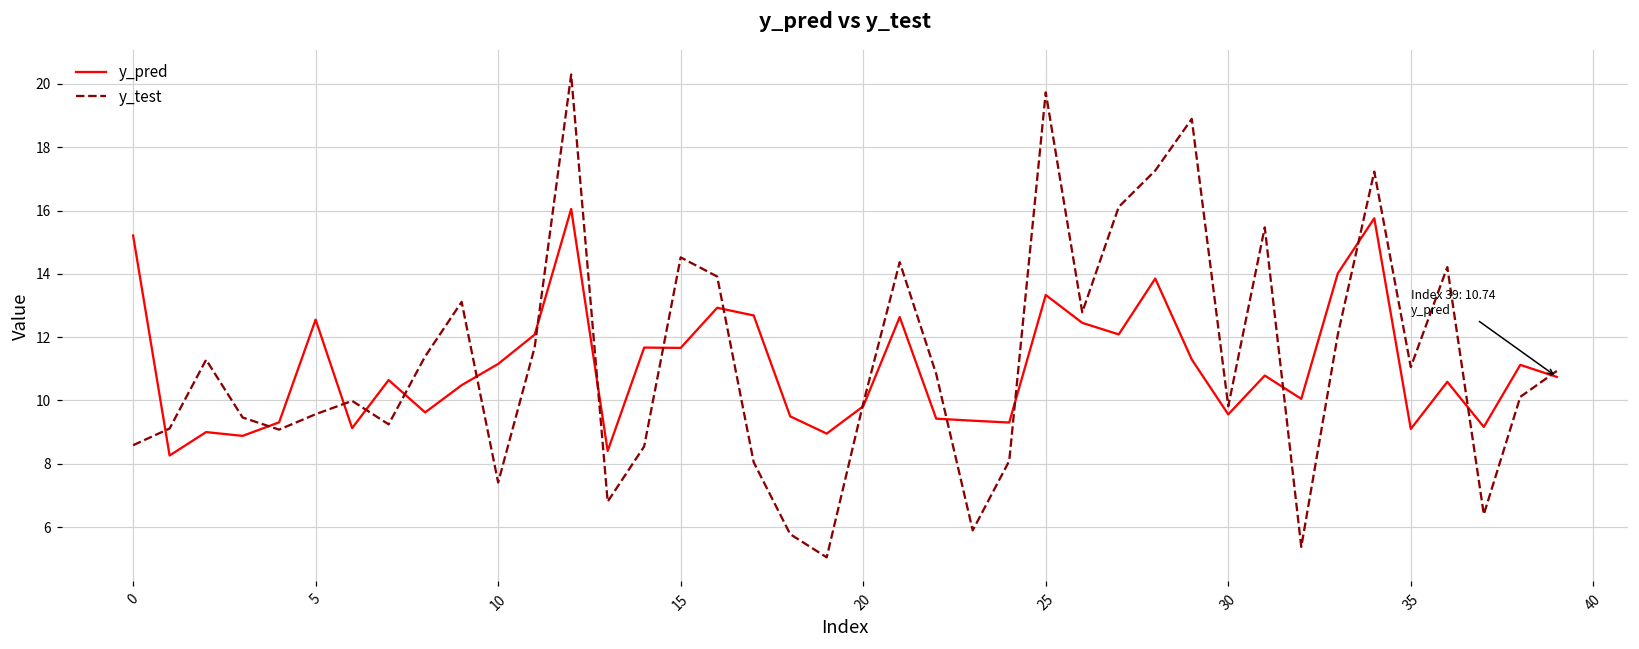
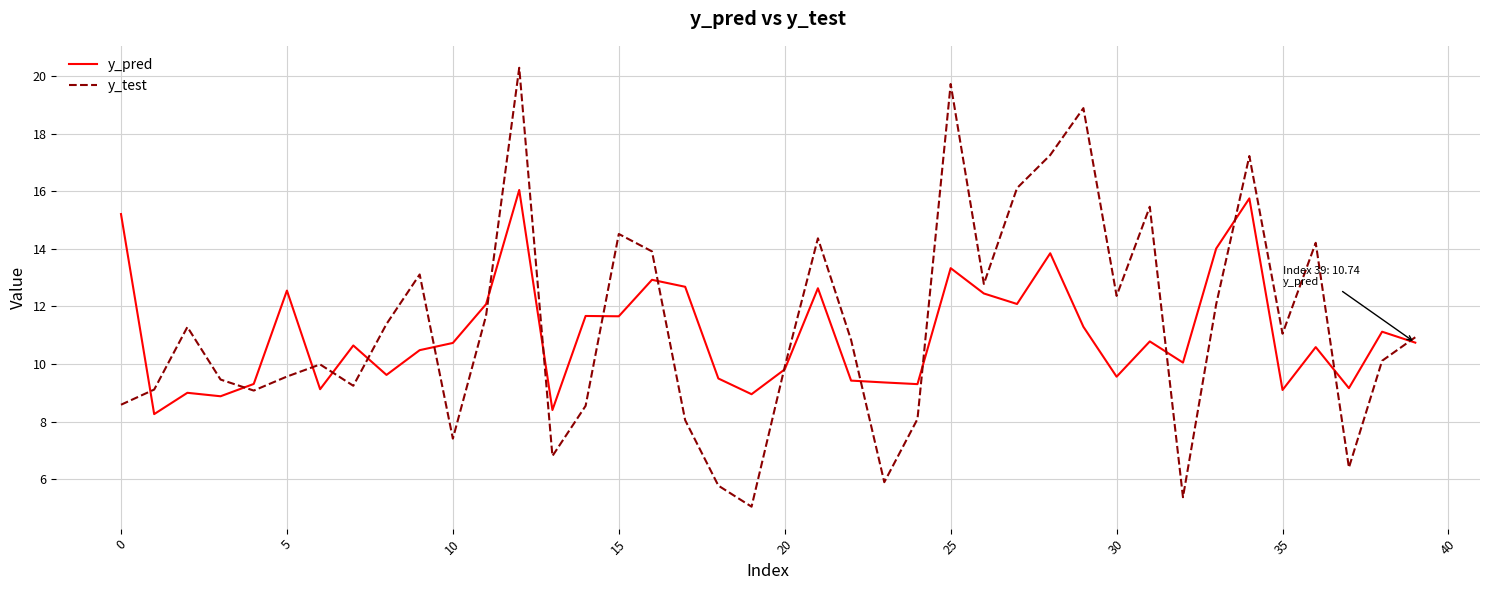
  {
    "y_pred": {
      "0": 15.2,
      "5": 12.6,
-     "10": 11.2,
+     "10": 10.7,
      "15": 11.7,
      "25": 13.3,
      "30": 9.6,
      "35": 9.1
    },
    "y_test": {
      "0": 8.6,
      "5": 9.6,
      "10": 7.4,
      "15": 14.5,
      "25": 19.7,
-     "30": 9.8
+     "30": 12.4
    }
  }
